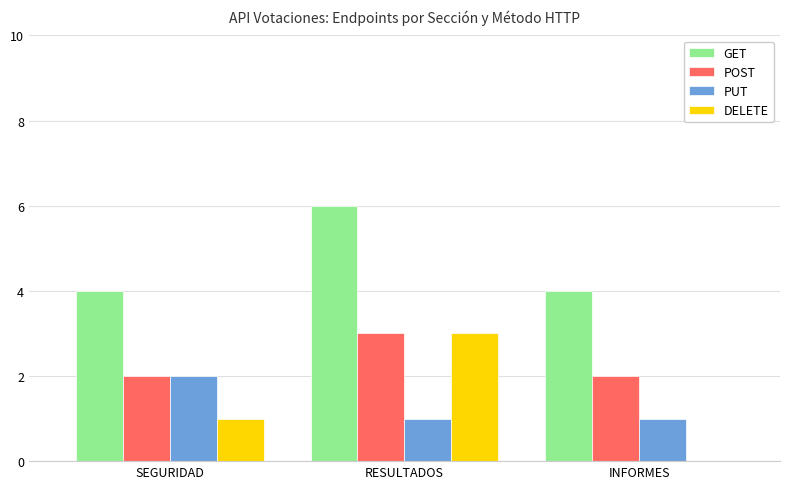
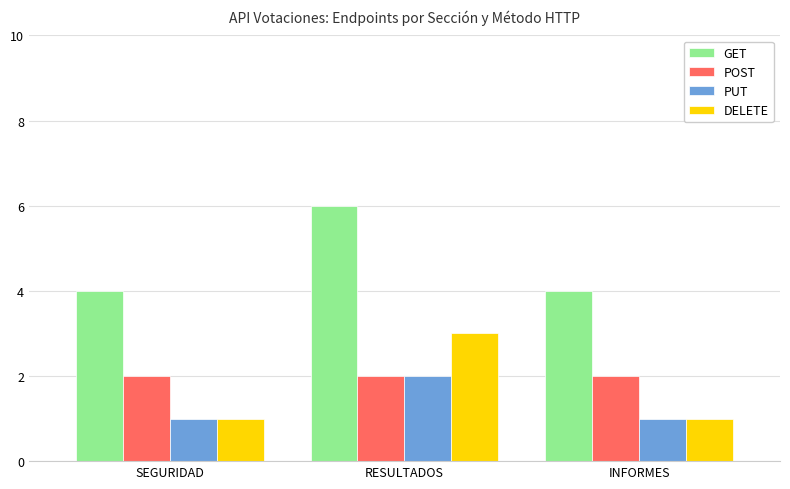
  {
    "GET": {
      "SEGURIDAD": 4,
      "RESULTADOS": 6,
      "INFORMES": 4
    },
    "POST": {
      "SEGURIDAD": 2,
-     "RESULTADOS": 3,
+     "RESULTADOS": 2,
      "INFORMES": 2
    },
    "PUT": {
-     "SEGURIDAD": 2,
-     "RESULTADOS": 1,
+     "SEGURIDAD": 1,
+     "RESULTADOS": 2,
      "INFORMES": 1
    },
    "DELETE": {
      "SEGURIDAD": 1,
      "RESULTADOS": 3,
-     "INFORMES": 0
+     "INFORMES": 1
    }
  }
